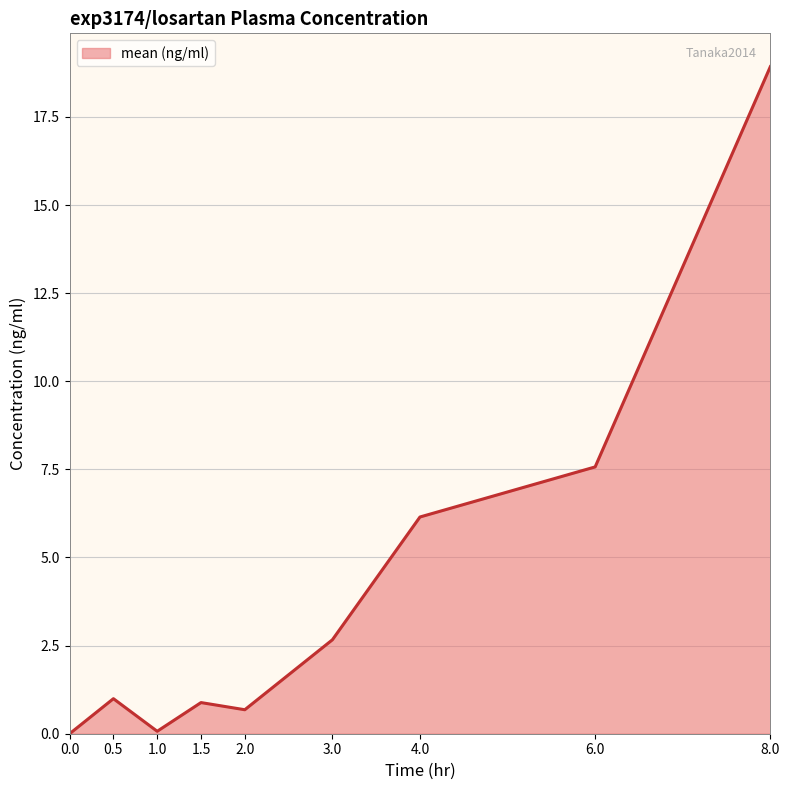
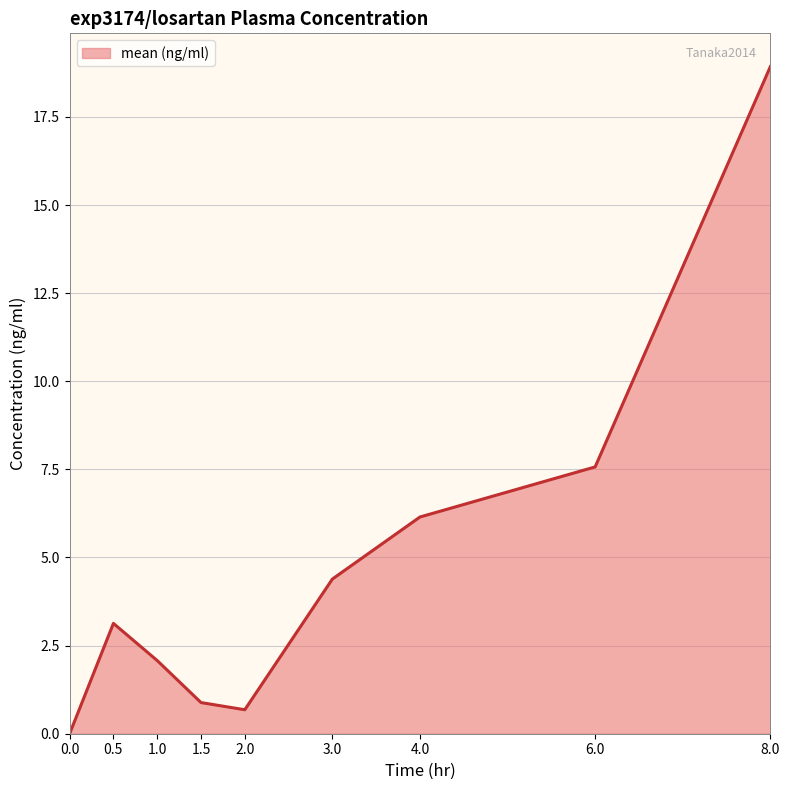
  {
    "0.0": 0.0,
-   "0.5": 1.0,
-   "1.0": 0.1,
+   "0.5": 3.1,
+   "1.0": 2.1,
    "1.5": 0.9,
    "2.0": 0.7,
-   "3.0": 2.7,
+   "3.0": 4.4,
    "4.0": 6.1,
    "6.0": 7.6,
    "8.0": 18.9
  }
